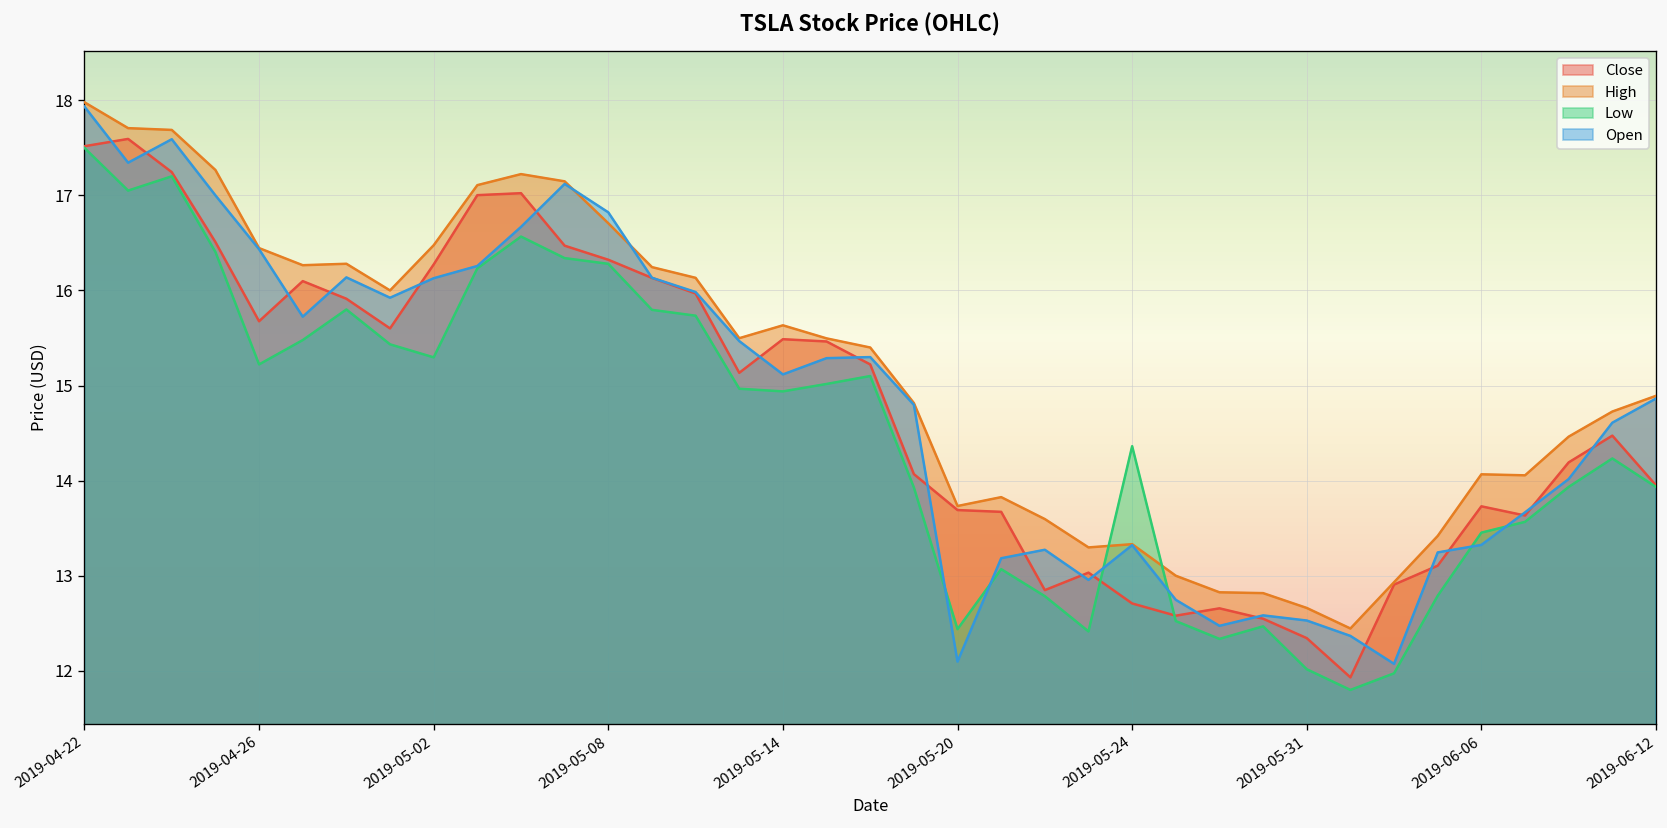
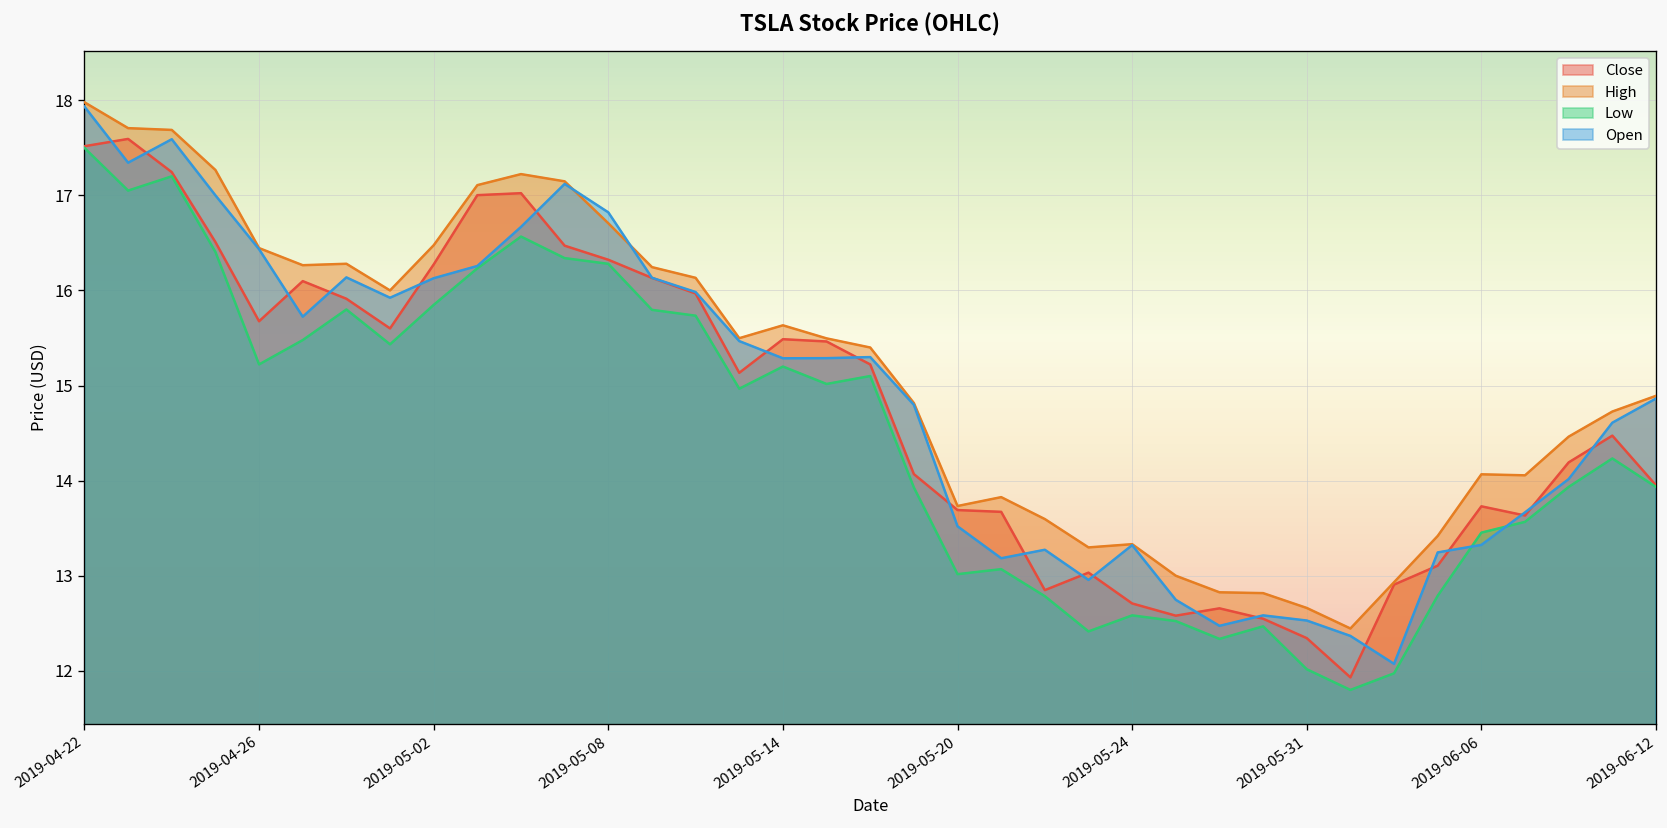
  {
    "Low": {
      "2019-04-26": 15.2,
-     "2019-05-02": 15.3,
+     "2019-05-02": 15.8,
      "2019-05-08": 16.3,
-     "2019-05-14": 14.9,
-     "2019-05-20": 12.4,
-     "2019-05-24": 14.4,
+     "2019-05-14": 15.2,
+     "2019-05-20": 13.0,
+     "2019-05-24": 12.6,
      "2019-05-31": 12.0,
      "2019-06-06": 13.5
    },
    "Open": {
      "2019-04-22": 17.9,
      "2019-05-02": 16.1,
      "2019-05-08": 16.8,
-     "2019-05-14": 15.1,
-     "2019-05-20": 12.1,
+     "2019-05-14": 15.3,
+     "2019-05-20": 13.5,
      "2019-05-31": 12.5,
      "2019-06-06": 13.3
    }
  }
